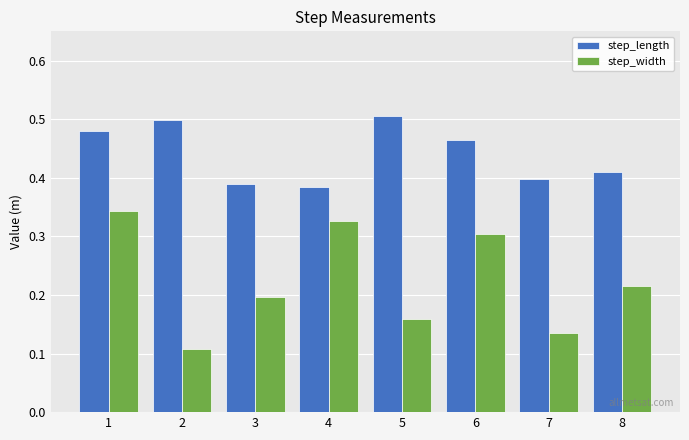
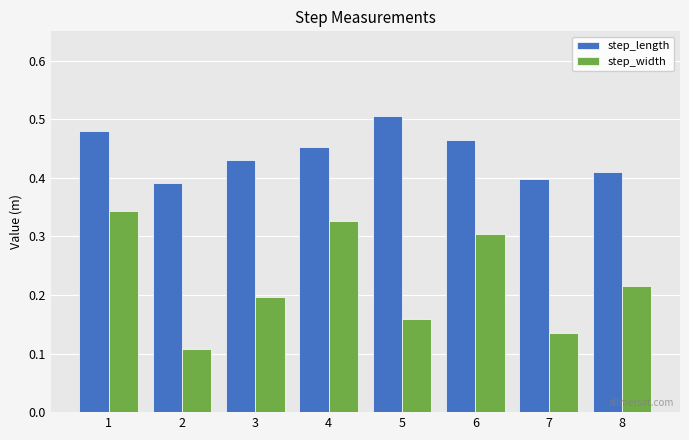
  {
    "step_length": {
      "1": 0.48,
-     "2": 0.50,
-     "3": 0.39,
-     "4": 0.38,
+     "2": 0.39,
+     "3": 0.43,
+     "4": 0.45,
      "5": 0.50,
      "6": 0.46,
      "7": 0.40,
      "8": 0.41
    },
    "step_width": {
      "1": 0.34,
      "2": 0.11,
      "3": 0.20,
      "4": 0.33,
      "5": 0.16,
      "6": 0.30,
      "7": 0.13,
      "8": 0.22
    }
  }
